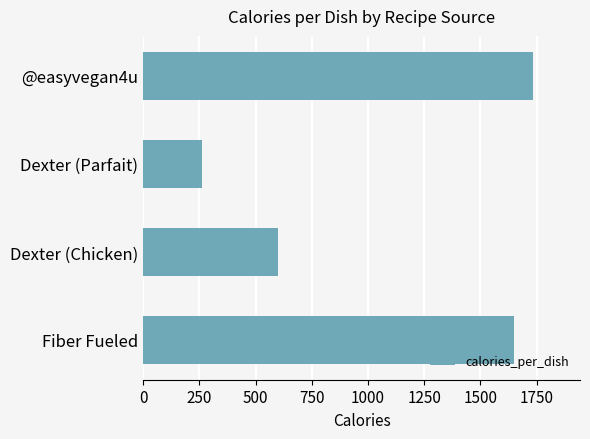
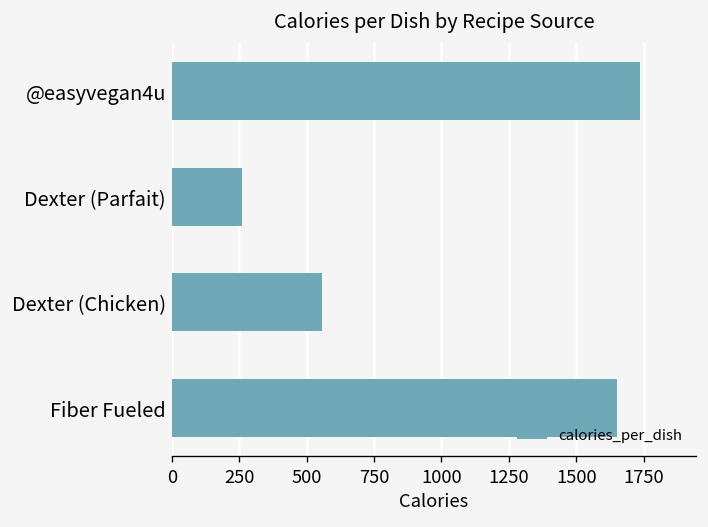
  {
    "@easyvegan4u": 1740,
    "Dexter (Parfait)": 260,
-   "Dexter (Chicken)": 600,
+   "Dexter (Chicken)": 560,
    "Fiber Fueled": 1650
  }
